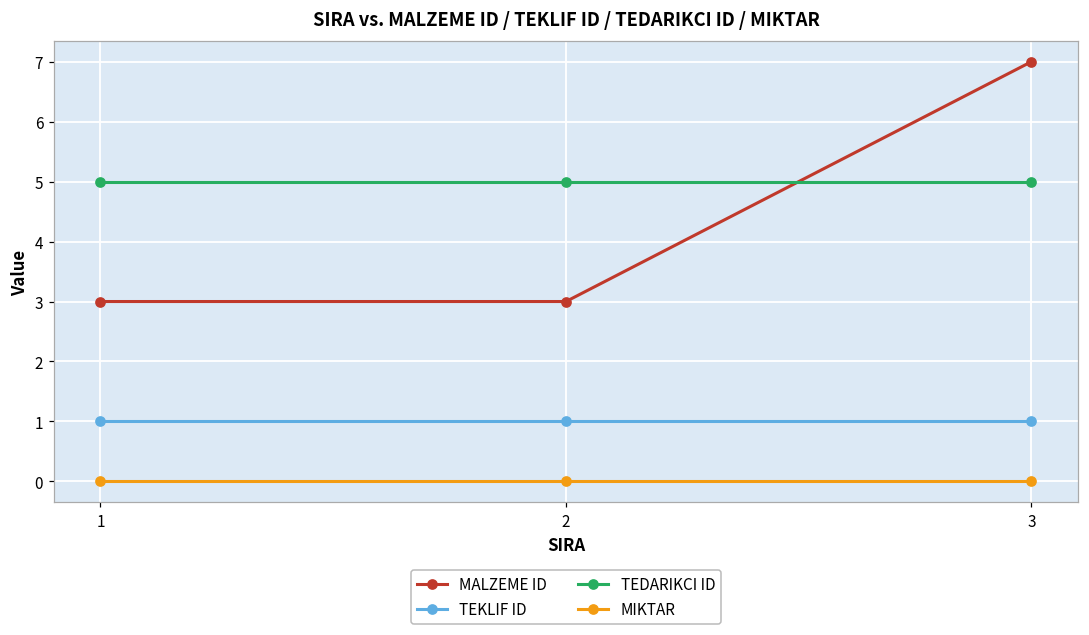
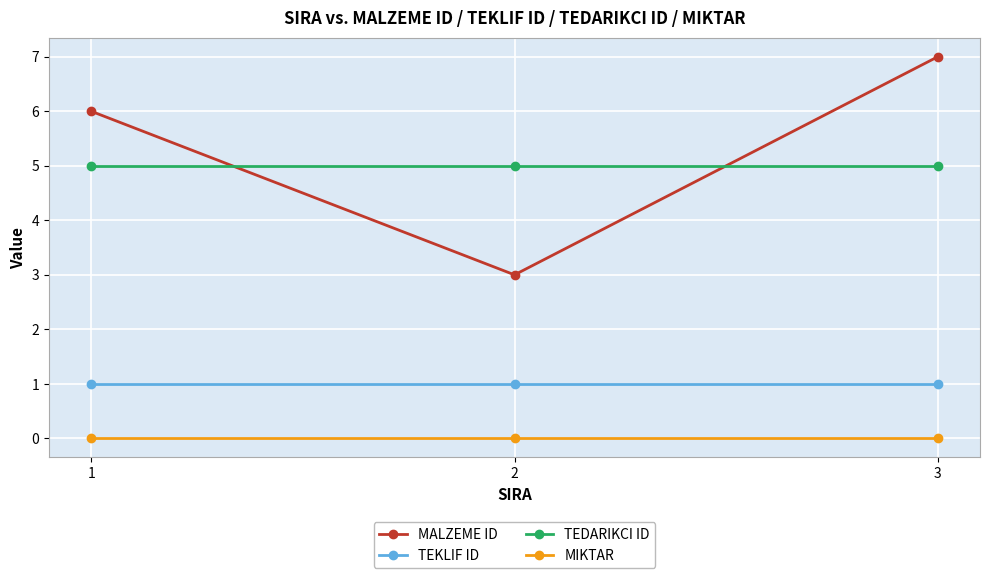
  {
    "MALZEME ID": {
-     "1": 3,
+     "1": 6,
      "2": 3,
      "3": 7
    },
    "TEKLIF ID": {
      "1": 1,
      "2": 1,
      "3": 1
    },
    "TEDARIKCI ID": {
      "1": 5,
      "2": 5,
      "3": 5
    },
    "MIKTAR": {
      "1": 0,
      "2": 0,
      "3": 0
    }
  }
